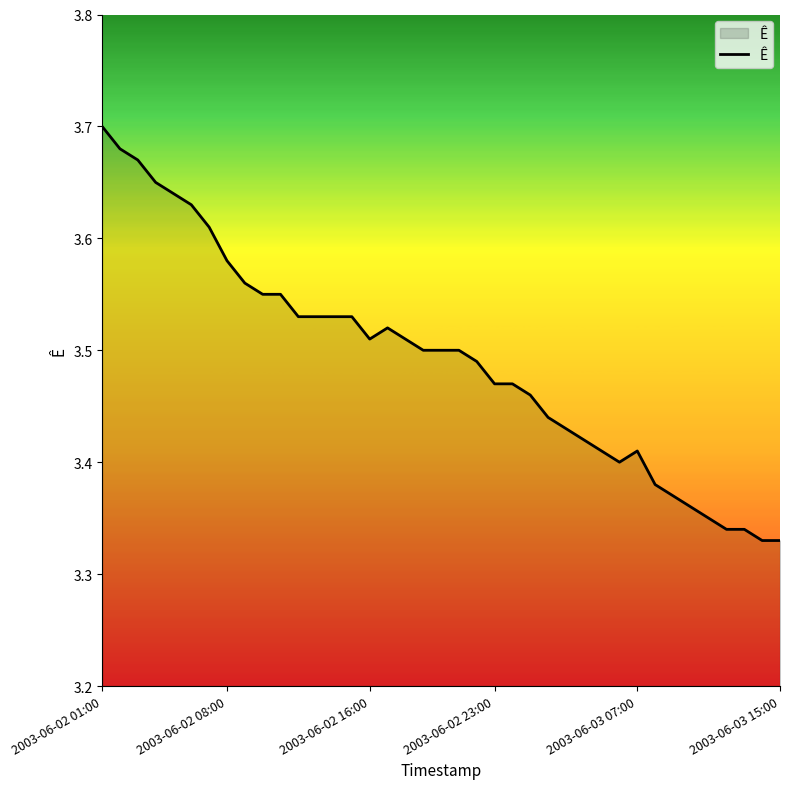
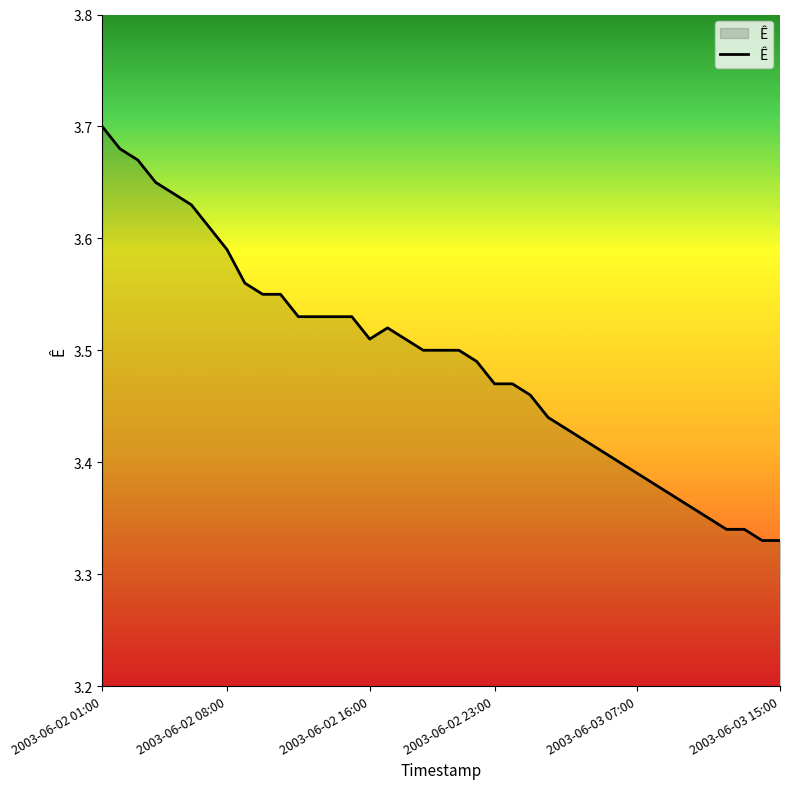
  {
    "2003-06-02 01:00": 3.70,
-   "2003-06-02 08:00": 3.58,
+   "2003-06-02 08:00": 3.59,
    "2003-06-02 16:00": 3.51,
    "2003-06-02 23:00": 3.47,
-   "2003-06-03 07:00": 3.41,
+   "2003-06-03 07:00": 3.39,
    "2003-06-03 15:00": 3.33
  }
